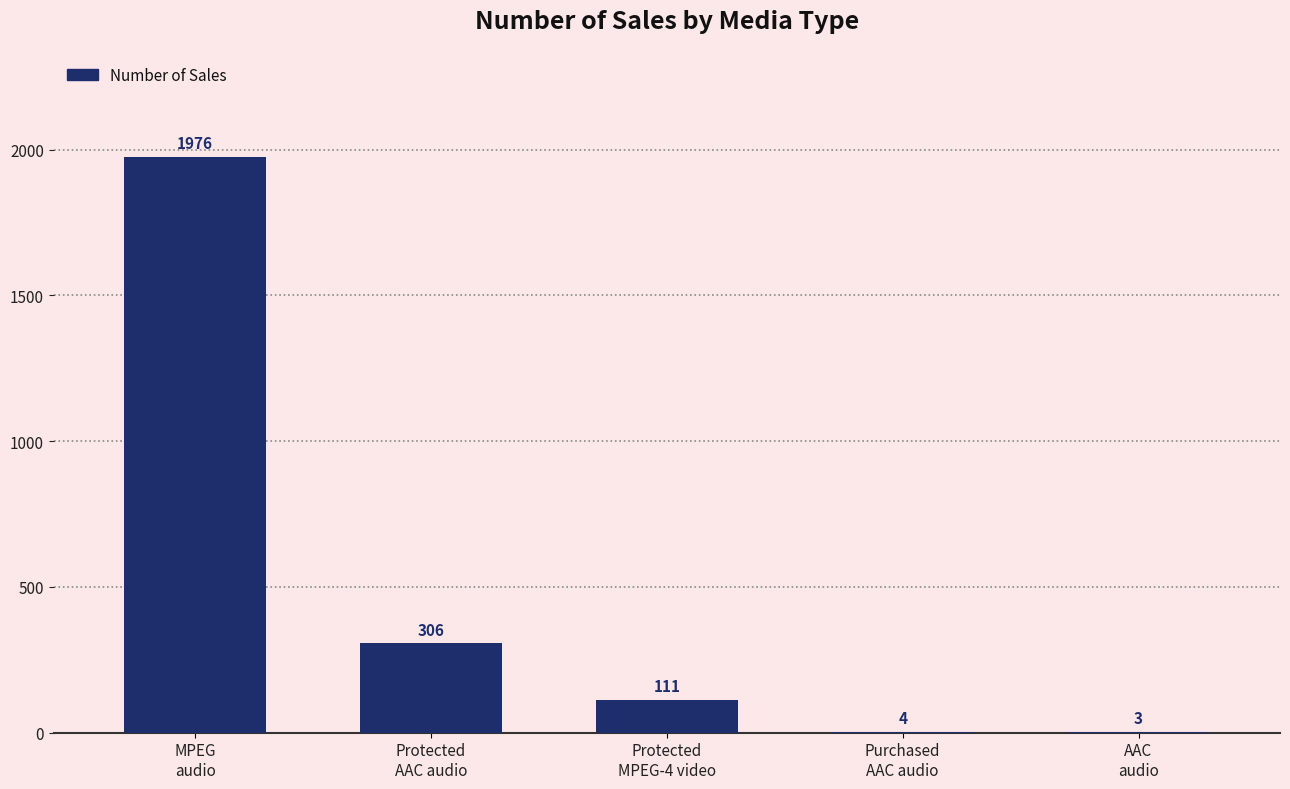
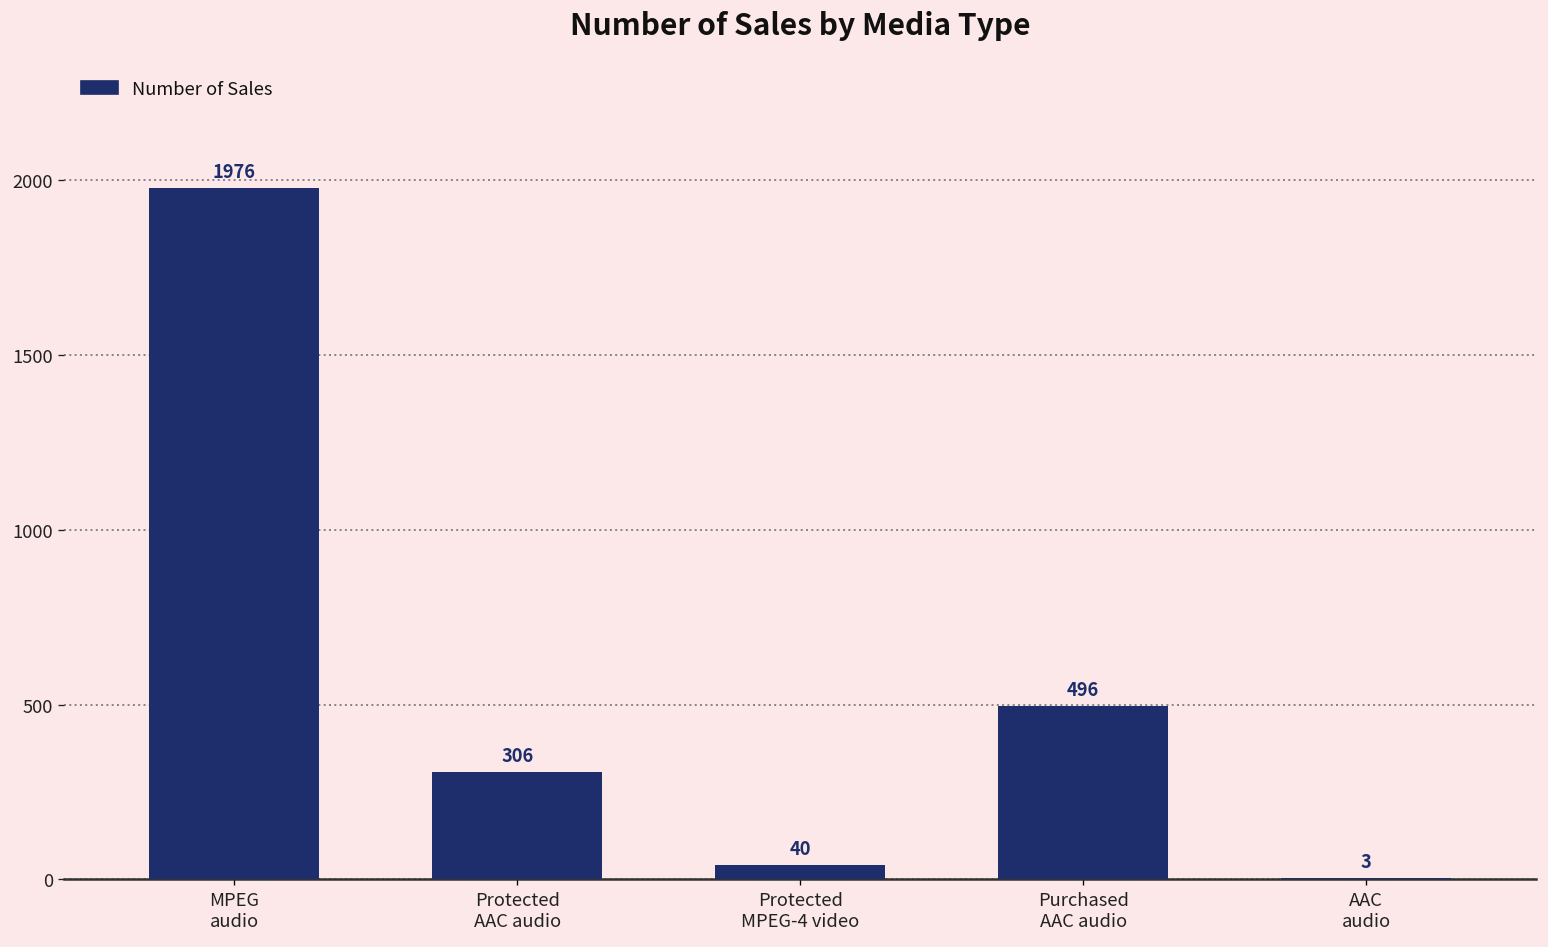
  {
    "MPEG audio": 1976,
    "Protected AAC audio": 306,
-   "Protected MPEG-4 video": 111,
-   "Purchased AAC audio": 4,
+   "Protected MPEG-4 video": 40,
+   "Purchased AAC audio": 496,
    "AAC audio": 3
  }
